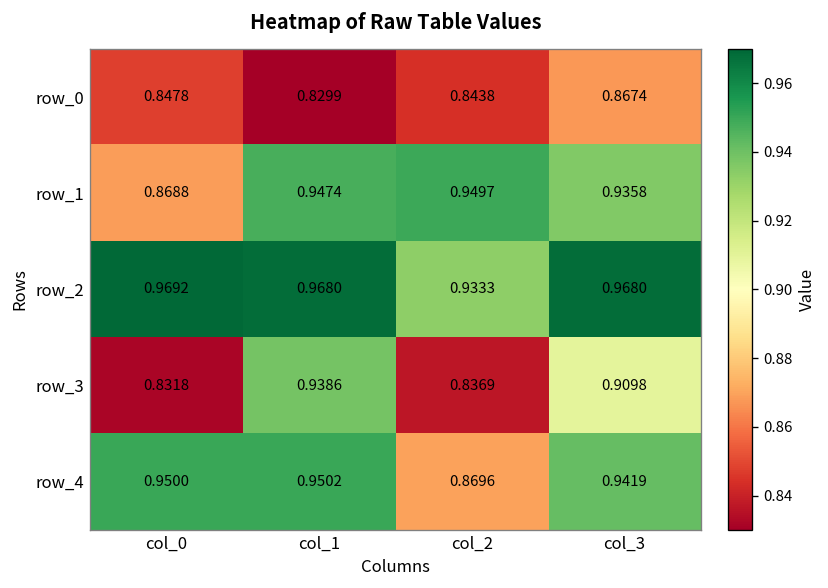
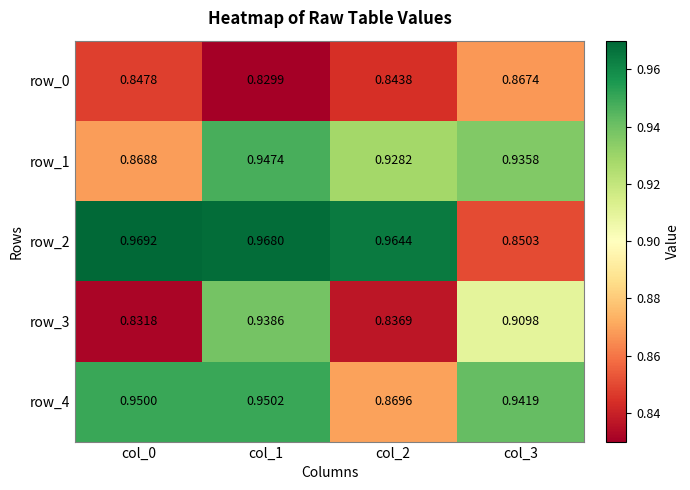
  {
    "row_0": {
      "col_0": 0.8478,
      "col_1": 0.8299,
      "col_2": 0.8438,
      "col_3": 0.8674
    },
    "row_1": {
      "col_0": 0.8688,
      "col_1": 0.9474,
-     "col_2": 0.9497,
+     "col_2": 0.9282,
      "col_3": 0.9358
    },
    "row_2": {
      "col_0": 0.9692,
      "col_1": 0.9680,
-     "col_2": 0.9333,
-     "col_3": 0.9680
+     "col_2": 0.9644,
+     "col_3": 0.8503
    },
    "row_3": {
      "col_0": 0.8318,
      "col_1": 0.9386,
      "col_2": 0.8369,
      "col_3": 0.9098
    },
    "row_4": {
      "col_0": 0.9500,
      "col_1": 0.9502,
      "col_2": 0.8696,
      "col_3": 0.9419
    }
  }
